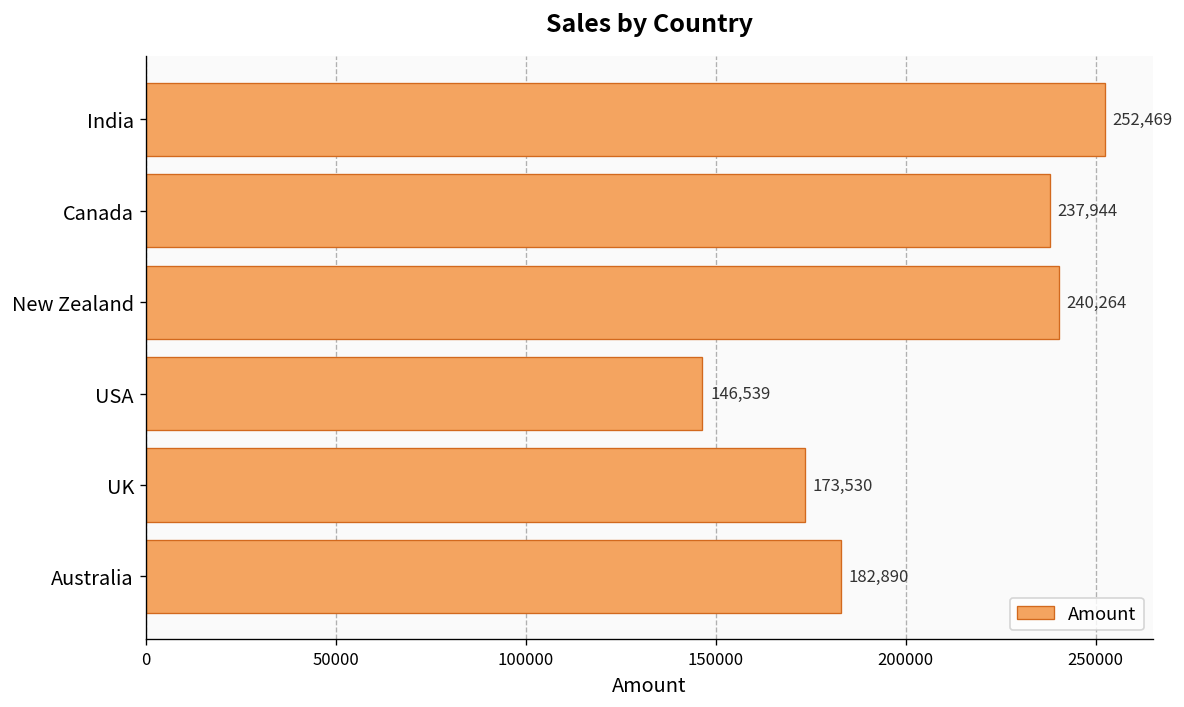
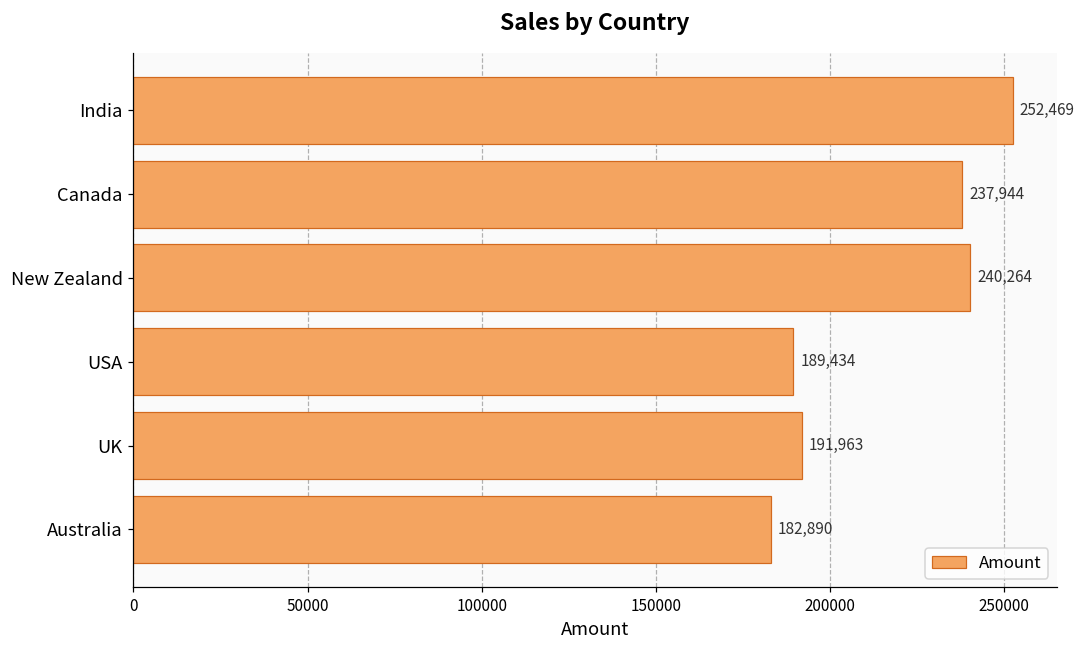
  {
    "India": "252,469",
    "Canada": "237,944",
    "New Zealand": "240,264",
-   "USA": "146,539",
-   "UK": "173,530",
+   "USA": "189,434",
+   "UK": "191,963",
    "Australia": "182,890"
  }
